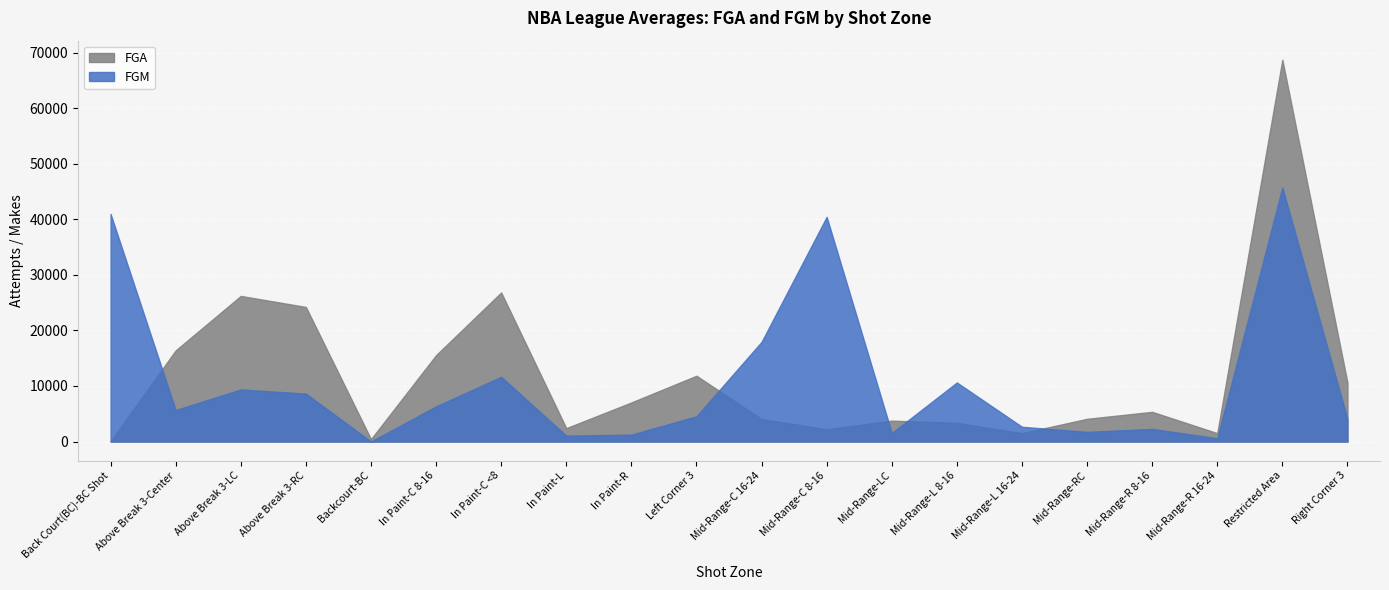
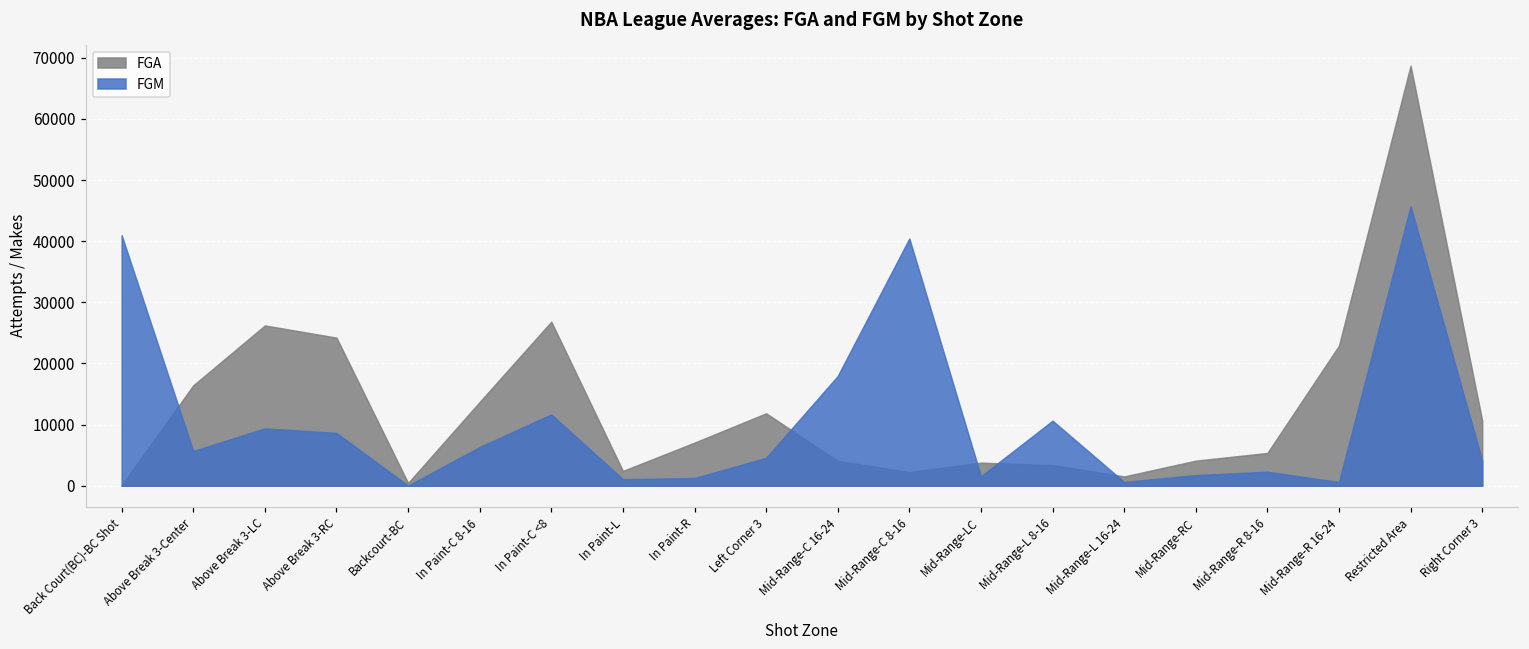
  {
    "FGA": {
      "Above Break 3-Center": 16000,
      "Above Break 3-LC": 26000,
      "Above Break 3-RC": 24000,
-     "In Paint-C 8-16": 16000,
+     "In Paint-C 8-16": 14000,
      "In Paint-C <8": 27000,
      "In Paint-L": 2000,
      "In Paint-R": 7000,
      "Left Corner 3": 12000,
      "Mid-Range-C 16-24": 4000,
      "Mid-Range-C 8-16": 2000,
      "Mid-Range-LC": 4000,
      "Mid-Range-L 8-16": 3000,
      "Mid-Range-L 16-24": 2000,
      "Mid-Range-RC": 4000,
      "Mid-Range-R 8-16": 5000,
-     "Mid-Range-R 16-24": 2000,
+     "Mid-Range-R 16-24": 23000,
      "Restricted Area": 69000,
      "Right Corner 3": 11000
    },
    "FGM": {
      "Back Court(BC)-BC Shot": 41000,
      "Above Break 3-Center": 6000,
      "Above Break 3-LC": 9000,
      "Above Break 3-RC": 9000,
      "In Paint-C 8-16": 6000,
      "In Paint-C <8": 12000,
      "In Paint-L": 1000,
      "In Paint-R": 1000,
      "Left Corner 3": 5000,
      "Mid-Range-C 16-24": 18000,
      "Mid-Range-C 8-16": 40000,
      "Mid-Range-LC": 2000,
      "Mid-Range-L 8-16": 11000,
-     "Mid-Range-L 16-24": 3000,
+     "Mid-Range-L 16-24": 1000,
      "Mid-Range-RC": 2000,
      "Mid-Range-R 8-16": 2000,
      "Mid-Range-R 16-24": 1000,
      "Restricted Area": 46000,
      "Right Corner 3": 4000
    }
  }
